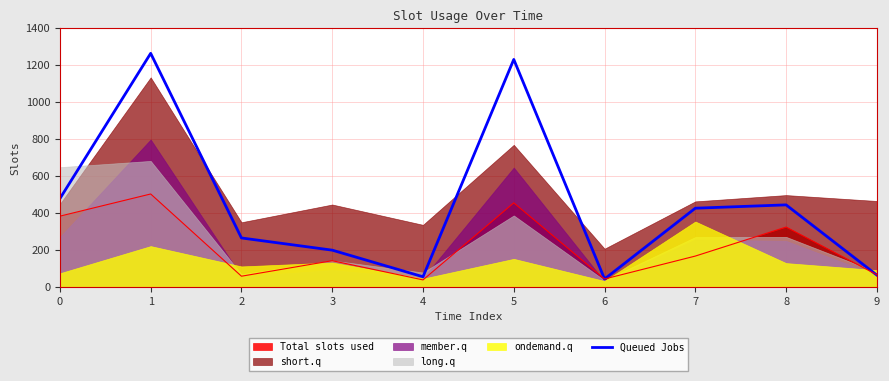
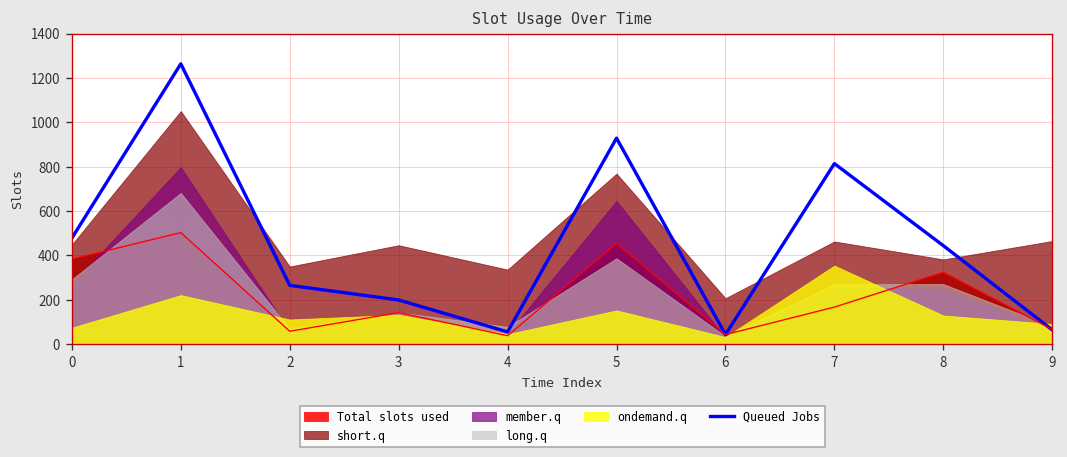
  {
    "Queued Jobs": {
      "0": 480,
      "1": 1260,
      "2": 270,
      "3": 200,
-     "5": 1230,
-     "7": 430,
+     "5": 930,
+     "7": 810,
      "8": 440
    },
    "Total slots used": {
      "0": 380,
      "1": 500,
      "5": 460,
      "7": 170,
      "8": 320
    },
    "short.q": {
      "0": 450,
-     "1": 1130,
+     "1": 1050,
      "2": 350,
      "3": 450,
      "4": 340,
      "5": 770,
      "6": 210,
      "7": 460,
-     "8": 500,
+     "8": 380,
      "9": 470
    },
    "member.q": {
      "0": 270,
      "1": 800,
      "3": 90,
      "5": 650,
      "8": 250
    },
    "long.q": {
-     "0": 650,
+     "0": 290,
      "1": 680,
      "4": 80,
      "5": 390,
      "8": 270
    },
    "ondemand.q": {
      "0": 70,
      "1": 220,
      "2": 110,
      "5": 150,
      "7": 350,
      "8": 130
    }
  }
